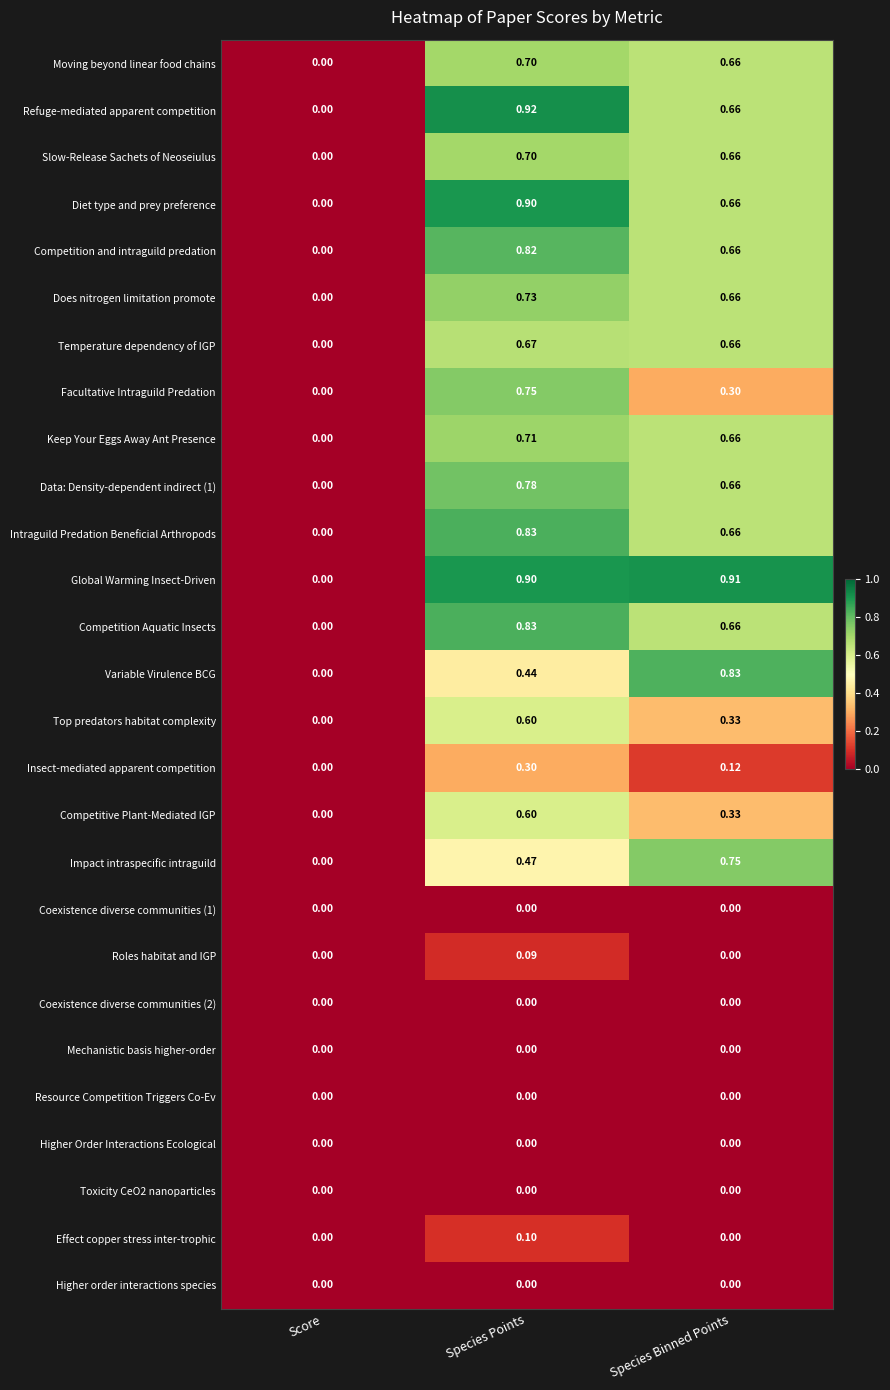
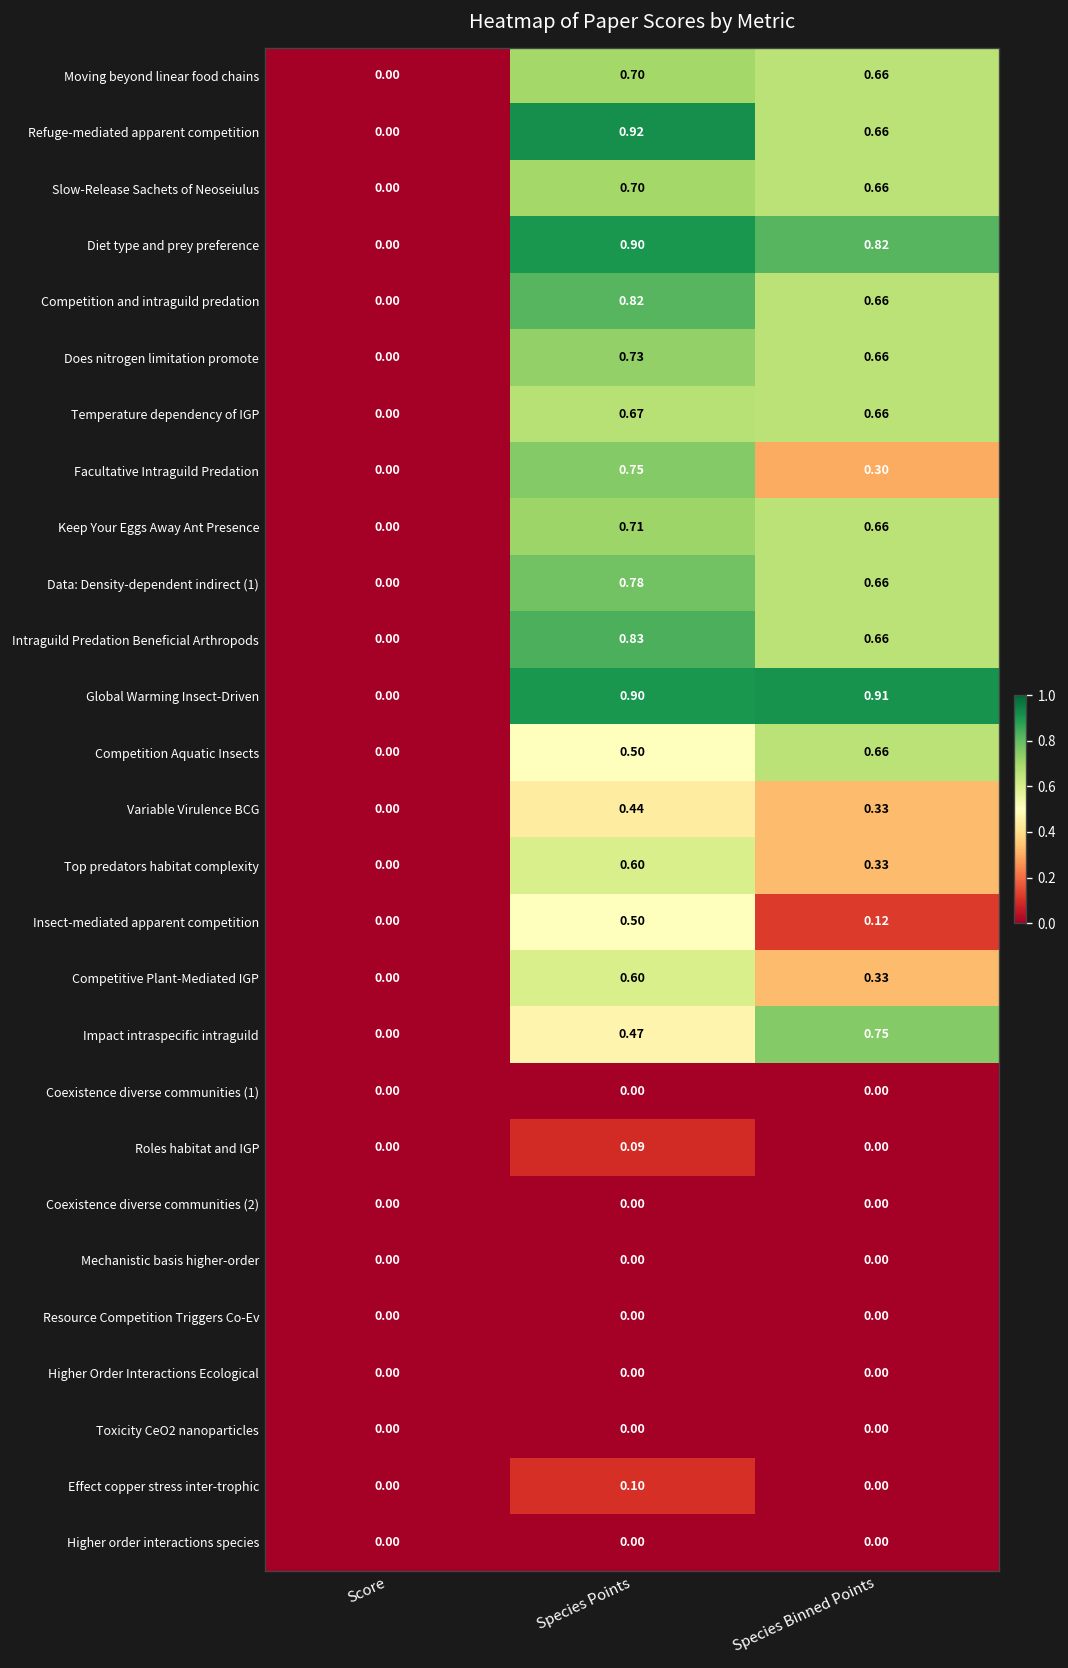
  {
    "Moving beyond linear food chains": {
      "Score": 0.00,
      "Species Points": 0.70,
      "Species Binned Points": 0.66
    },
    "Refuge-mediated apparent competition": {
      "Score": 0.00,
      "Species Points": 0.92,
      "Species Binned Points": 0.66
    },
    "Slow-Release Sachets of Neoseiulus": {
      "Score": 0.00,
      "Species Points": 0.70,
      "Species Binned Points": 0.66
    },
    "Diet type and prey preference": {
      "Score": 0.00,
      "Species Points": 0.90,
-     "Species Binned Points": 0.66
+     "Species Binned Points": 0.82
    },
    "Competition and intraguild predation": {
      "Score": 0.00,
      "Species Points": 0.82,
      "Species Binned Points": 0.66
    },
    "Does nitrogen limitation promote": {
      "Score": 0.00,
      "Species Points": 0.73,
      "Species Binned Points": 0.66
    },
    "Temperature dependency of IGP": {
      "Score": 0.00,
      "Species Points": 0.67,
      "Species Binned Points": 0.66
    },
    "Facultative Intraguild Predation": {
      "Score": 0.00,
      "Species Points": 0.75,
      "Species Binned Points": 0.30
    },
    "Keep Your Eggs Away Ant Presence": {
      "Score": 0.00,
      "Species Points": 0.71,
      "Species Binned Points": 0.66
    },
    "Data: Density-dependent indirect (1)": {
      "Score": 0.00,
      "Species Points": 0.78,
      "Species Binned Points": 0.66
    },
    "Intraguild Predation Beneficial Arthropods": {
      "Score": 0.00,
      "Species Points": 0.83,
      "Species Binned Points": 0.66
    },
    "Global Warming Insect-Driven": {
      "Score": 0.00,
      "Species Points": 0.90,
      "Species Binned Points": 0.91
    },
    "Competition Aquatic Insects": {
      "Score": 0.00,
-     "Species Points": 0.83,
+     "Species Points": 0.50,
      "Species Binned Points": 0.66
    },
    "Variable Virulence BCG": {
      "Score": 0.00,
      "Species Points": 0.44,
-     "Species Binned Points": 0.83
+     "Species Binned Points": 0.33
    },
    "Top predators habitat complexity": {
      "Score": 0.00,
      "Species Points": 0.60,
      "Species Binned Points": 0.33
    },
    "Insect-mediated apparent competition": {
      "Score": 0.00,
-     "Species Points": 0.30,
+     "Species Points": 0.50,
      "Species Binned Points": 0.12
    },
    "Competitive Plant-Mediated IGP": {
      "Score": 0.00,
      "Species Points": 0.60,
      "Species Binned Points": 0.33
    },
    "Impact intraspecific intraguild": {
      "Score": 0.00,
      "Species Points": 0.47,
      "Species Binned Points": 0.75
    },
    "Coexistence diverse communities (1)": {
      "Score": 0.00,
      "Species Points": 0.00,
      "Species Binned Points": 0.00
    },
    "Roles habitat and IGP": {
      "Score": 0.00,
      "Species Points": 0.09,
      "Species Binned Points": 0.00
    },
    "Coexistence diverse communities (2)": {
      "Score": 0.00,
      "Species Points": 0.00,
      "Species Binned Points": 0.00
    },
    "Mechanistic basis higher-order": {
      "Score": 0.00,
      "Species Points": 0.00,
      "Species Binned Points": 0.00
    },
    "Resource Competition Triggers Co-Ev": {
      "Score": 0.00,
      "Species Points": 0.00,
      "Species Binned Points": 0.00
    },
    "Higher Order Interactions Ecological": {
      "Score": 0.00,
      "Species Points": 0.00,
      "Species Binned Points": 0.00
    },
    "Toxicity CeO2 nanoparticles": {
      "Score": 0.00,
      "Species Points": 0.00,
      "Species Binned Points": 0.00
    },
    "Effect copper stress inter-trophic": {
      "Score": 0.00,
      "Species Points": 0.10,
      "Species Binned Points": 0.00
    },
    "Higher order interactions species": {
      "Score": 0.00,
      "Species Points": 0.00,
      "Species Binned Points": 0.00
    }
  }
